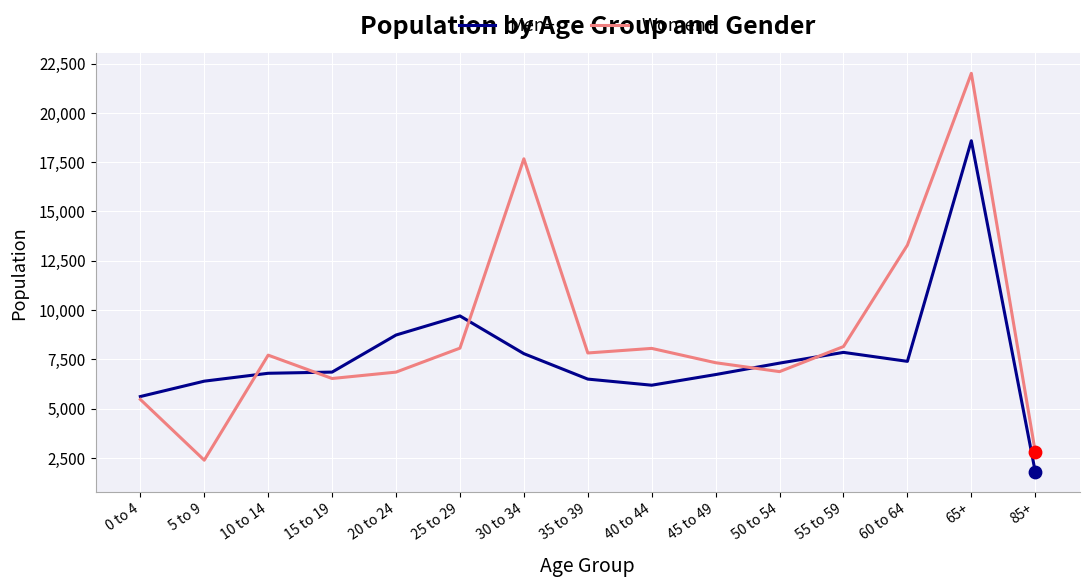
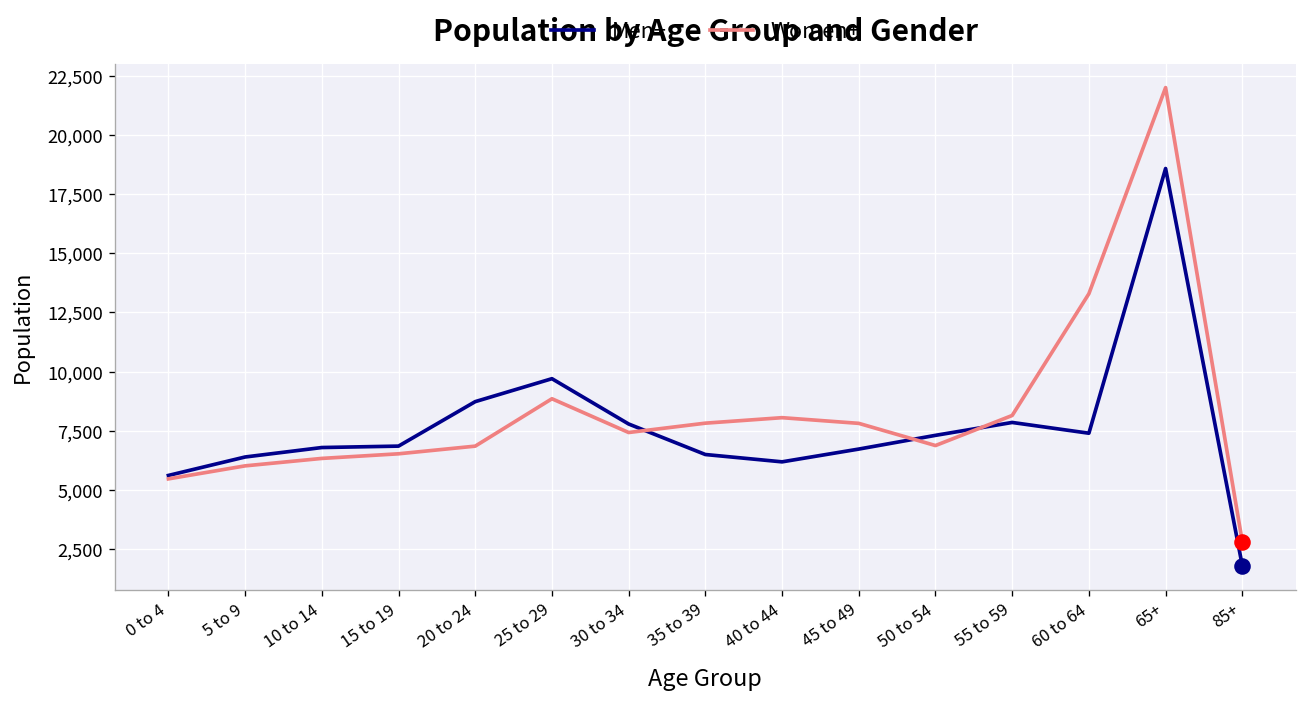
  {
    "Women+": {
      "0 to 4": "5,500",
-     "5 to 9": "2,400",
-     "10 to 14": "7,700",
+     "5 to 9": "6,000",
+     "10 to 14": "6,300",
      "15 to 19": "6,500",
      "20 to 24": "6,800",
-     "25 to 29": "8,100",
-     "30 to 34": "17,700",
+     "25 to 29": "8,900",
+     "30 to 34": "7,400",
      "35 to 39": "7,800",
      "40 to 44": "8,100",
-     "45 to 49": "7,300",
+     "45 to 49": "7,800",
      "50 to 54": "6,900",
      "55 to 59": "8,100",
      "60 to 64": "13,300",
      "65+": "22,000"
    }
  }
